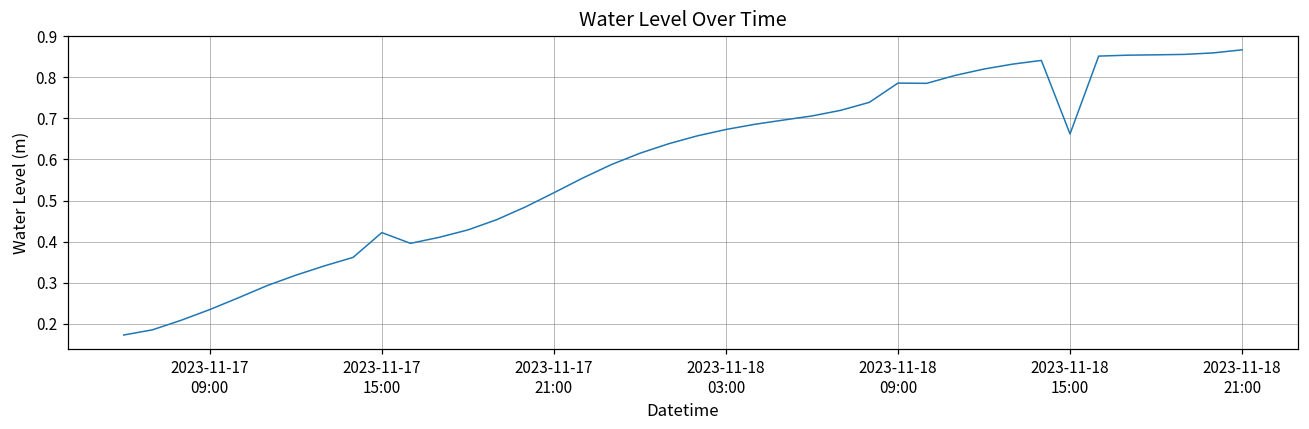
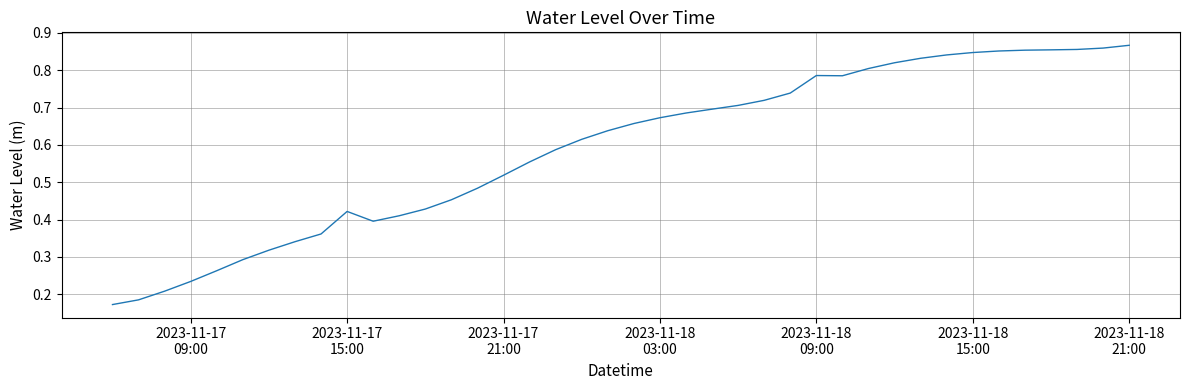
  {
    "2023-11-17 09:00": 0.23,
    "2023-11-17 15:00": 0.42,
    "2023-11-17 21:00": 0.52,
    "2023-11-18 03:00": 0.67,
    "2023-11-18 09:00": 0.79,
-   "2023-11-18 15:00": 0.66,
+   "2023-11-18 15:00": 0.85,
    "2023-11-18 21:00": 0.87
  }
